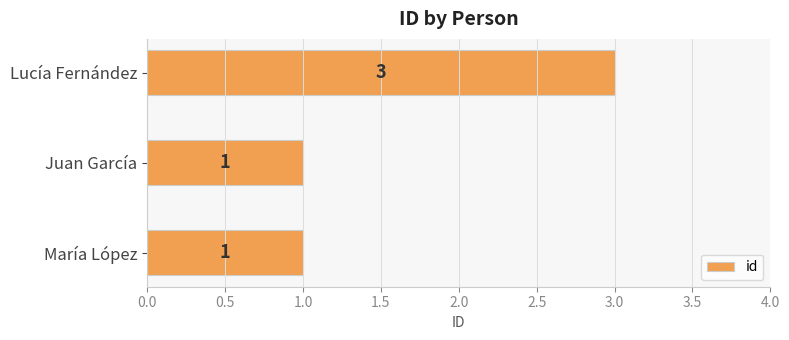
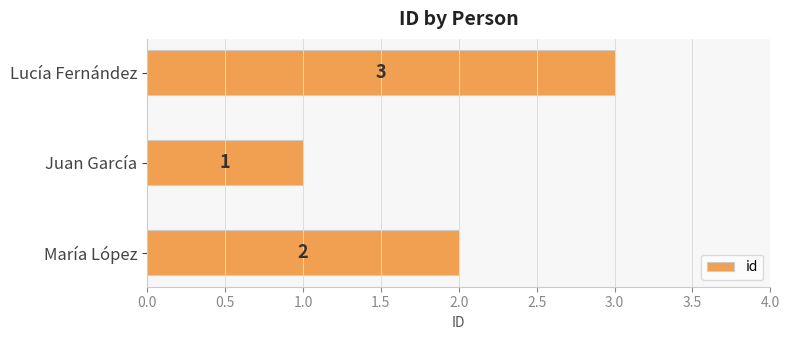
  {
    "Lucía Fernández": 3,
    "Juan García": 1,
-   "María López": 1
+   "María López": 2
  }
